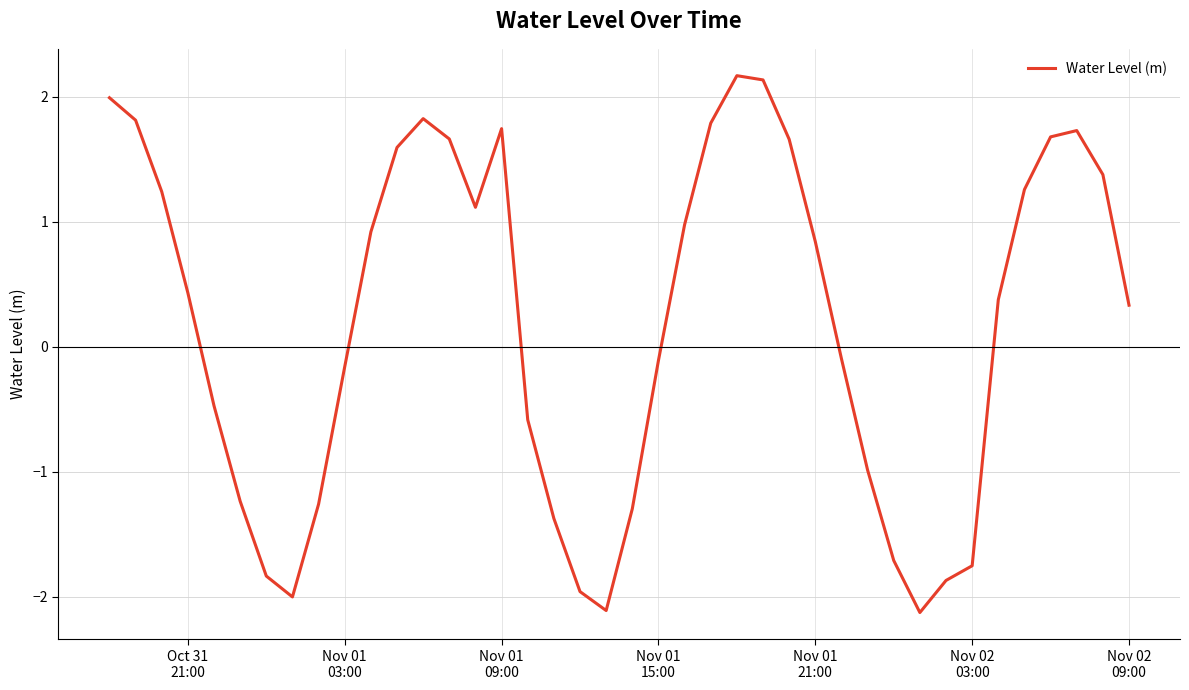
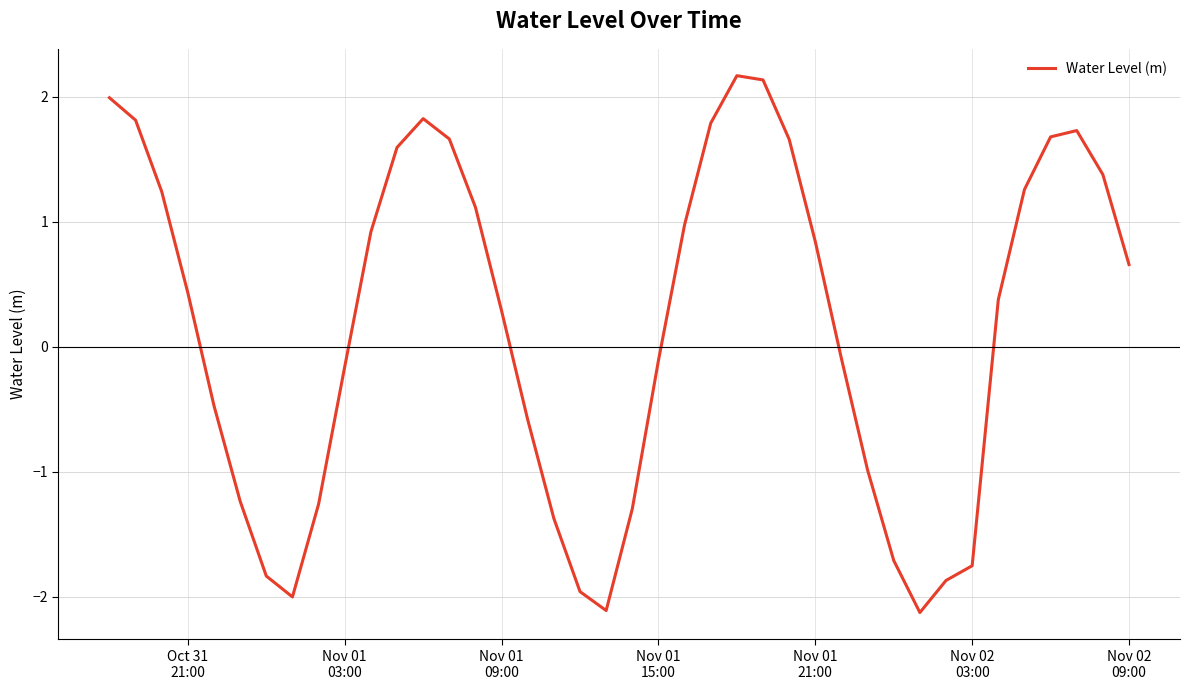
  {
    "Oct 31 21:00": 0.43,
    "Nov 01 03:00": -0.16,
-   "Nov 01 09:00": 1.74,
+   "Nov 01 09:00": 0.29,
    "Nov 01 15:00": -0.11,
    "Nov 01 21:00": 0.84,
    "Nov 02 03:00": -1.75,
-   "Nov 02 09:00": 0.33
+   "Nov 02 09:00": 0.66
  }
